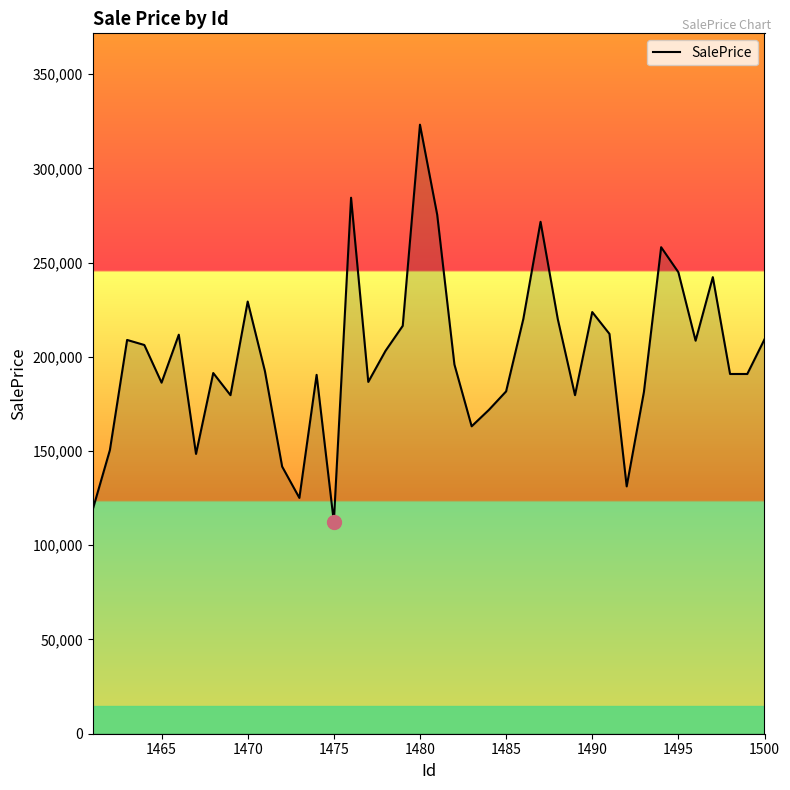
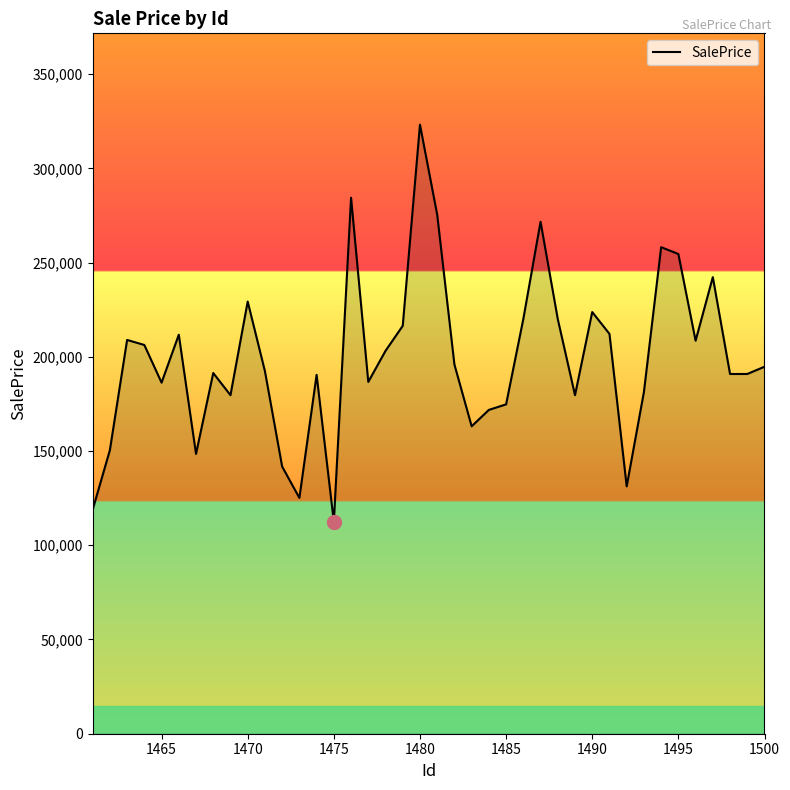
  {
    "SalePrice": {
      "1465": "186,000",
      "1470": "229,000",
      "1480": "323,000",
-     "1485": "182,000",
+     "1485": "175,000",
      "1490": "224,000",
-     "1495": "245,000",
-     "1500": "209,000"
+     "1495": "255,000",
+     "1500": "195,000"
    }
  }
